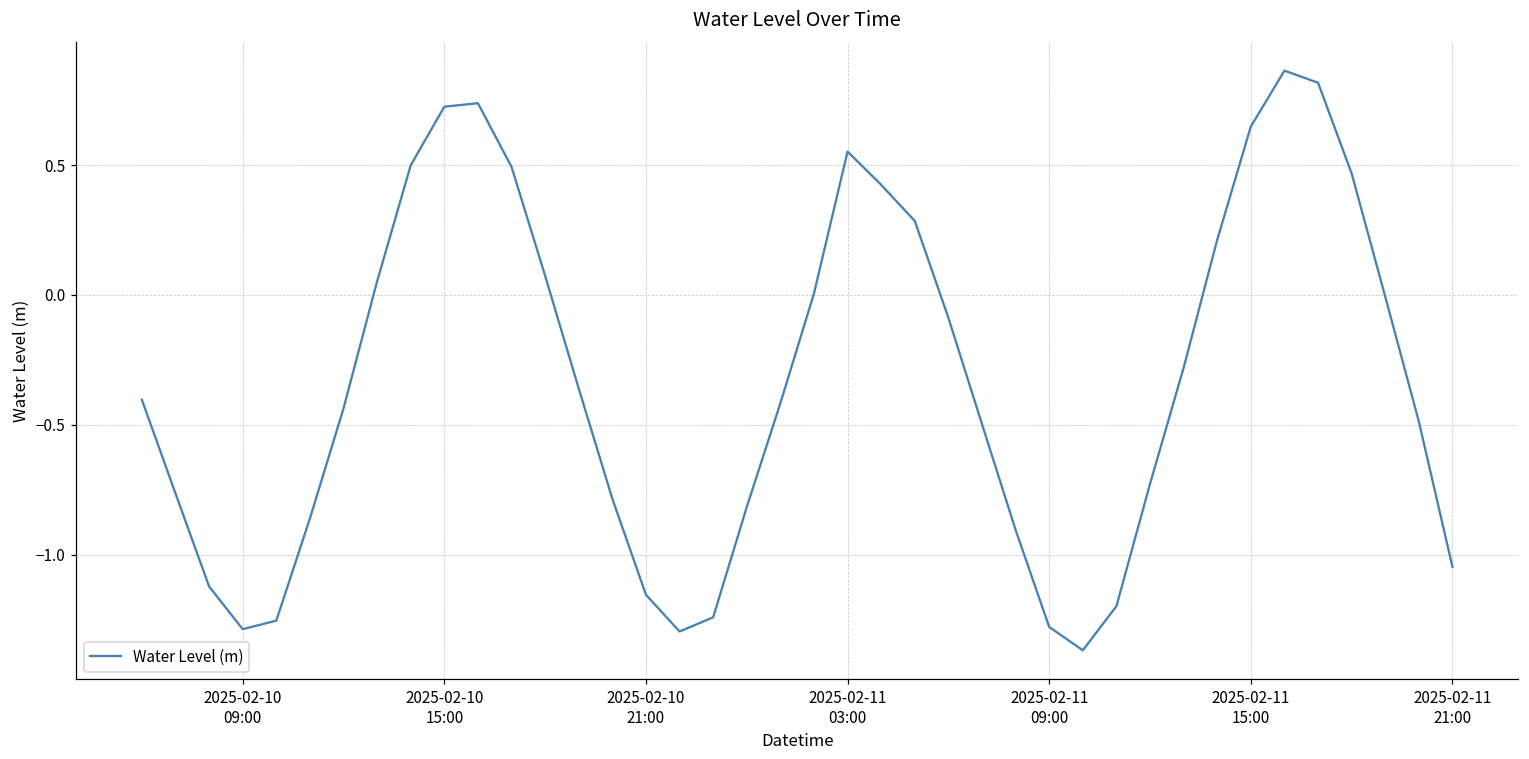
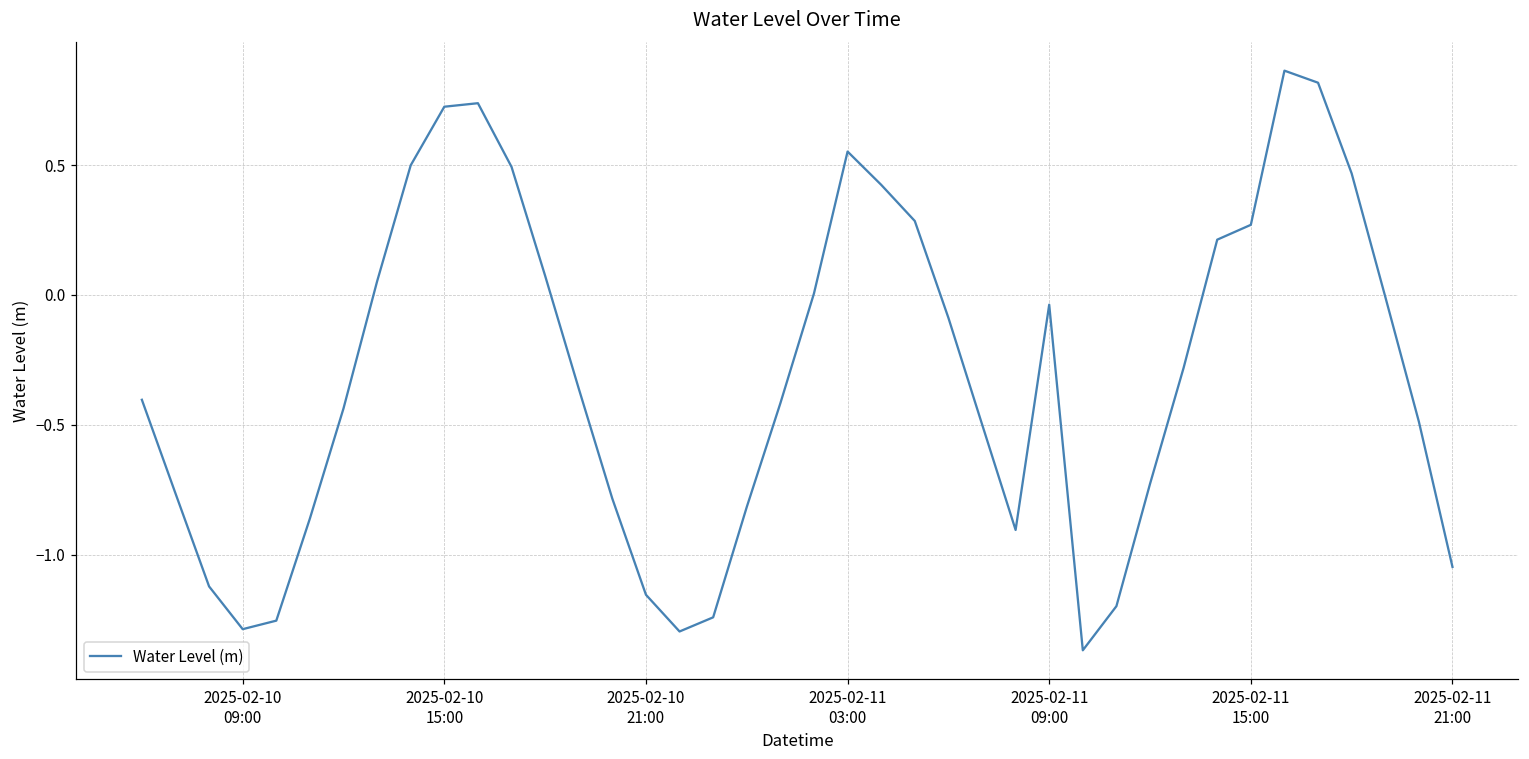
  {
    "2025-02-10 09:00": -1.29,
    "2025-02-10 15:00": 0.72,
    "2025-02-10 21:00": -1.15,
    "2025-02-11 03:00": 0.55,
-   "2025-02-11 09:00": -1.28,
-   "2025-02-11 15:00": 0.65,
+   "2025-02-11 09:00": -0.04,
+   "2025-02-11 15:00": 0.27,
    "2025-02-11 21:00": -1.05
  }
